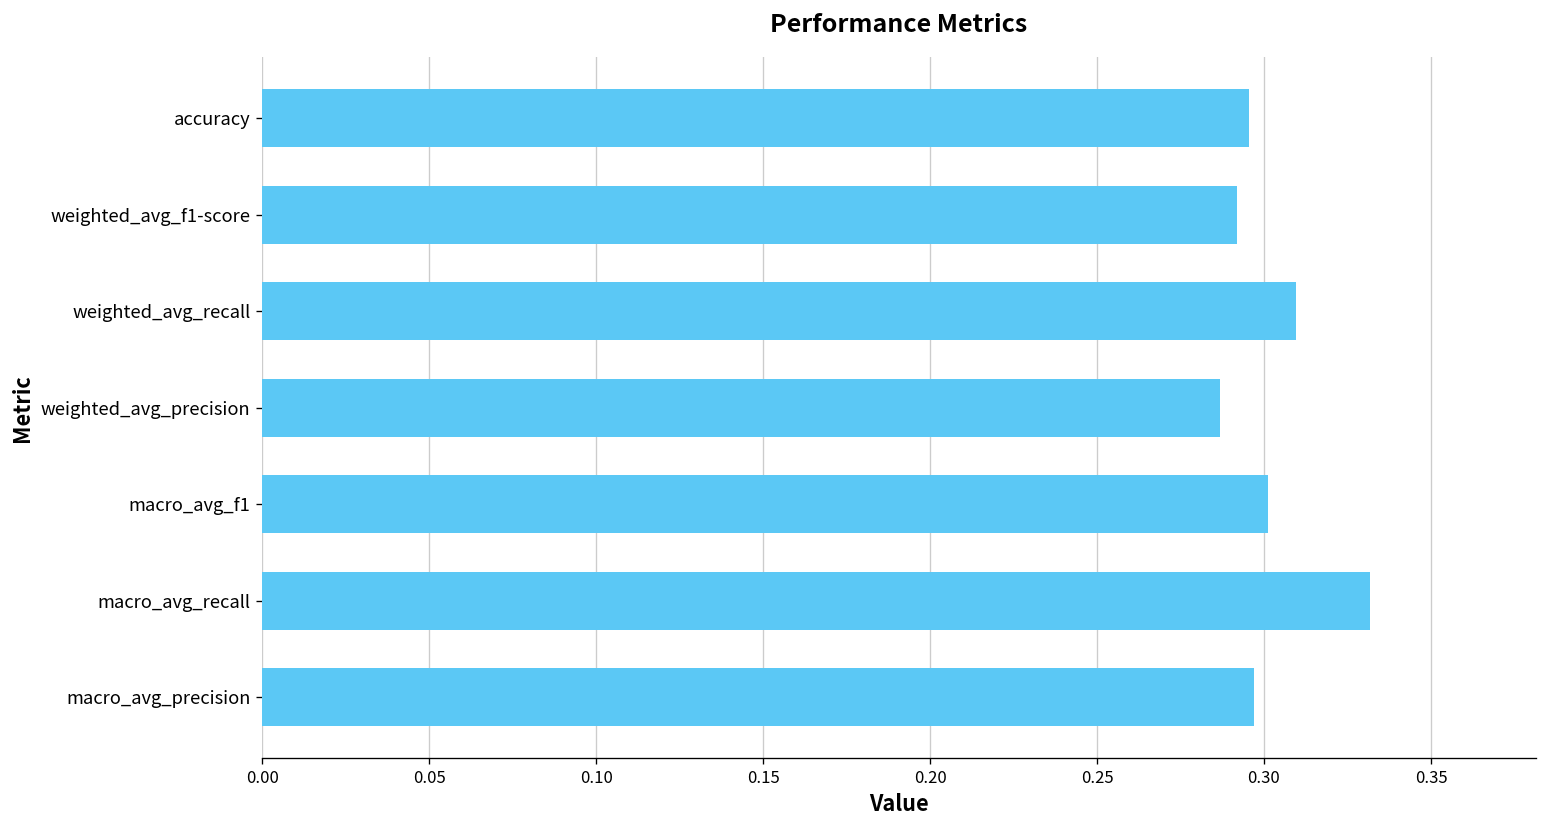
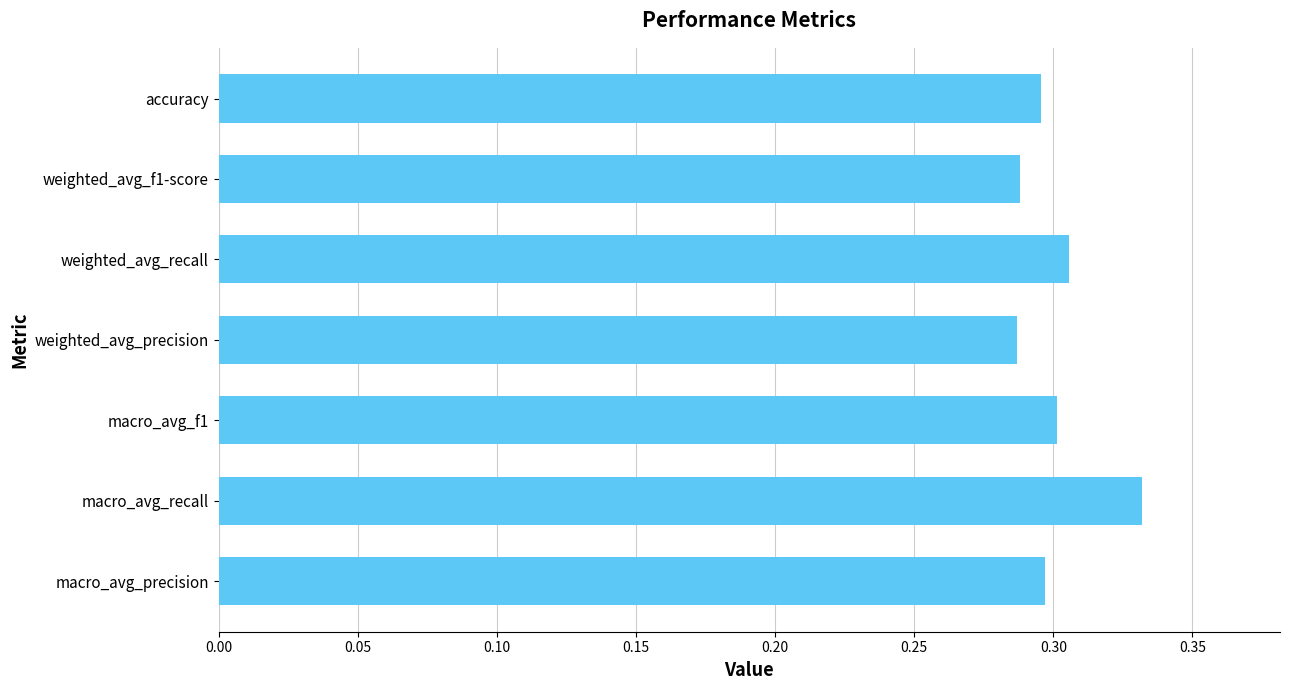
  {
    "accuracy": 0.296,
-   "weighted_avg_f1-score": 0.292,
-   "weighted_avg_recall": 0.310,
+   "weighted_avg_f1-score": 0.288,
+   "weighted_avg_recall": 0.306,
    "weighted_avg_precision": 0.287,
    "macro_avg_f1": 0.301,
    "macro_avg_recall": 0.332,
    "macro_avg_precision": 0.297
  }
